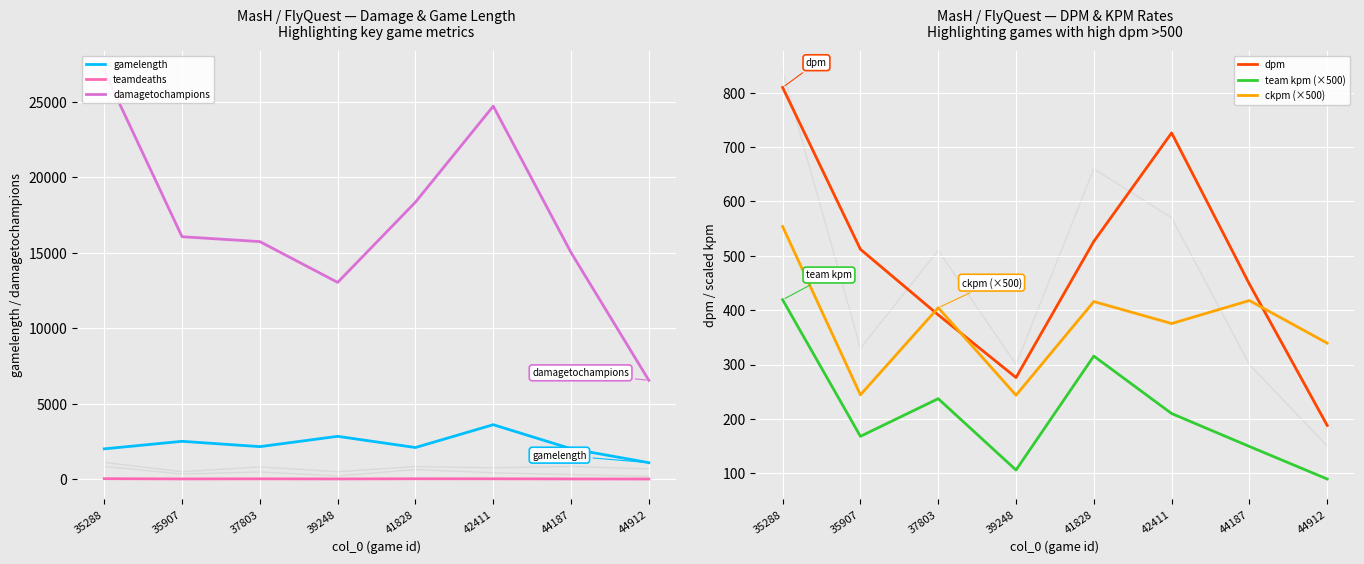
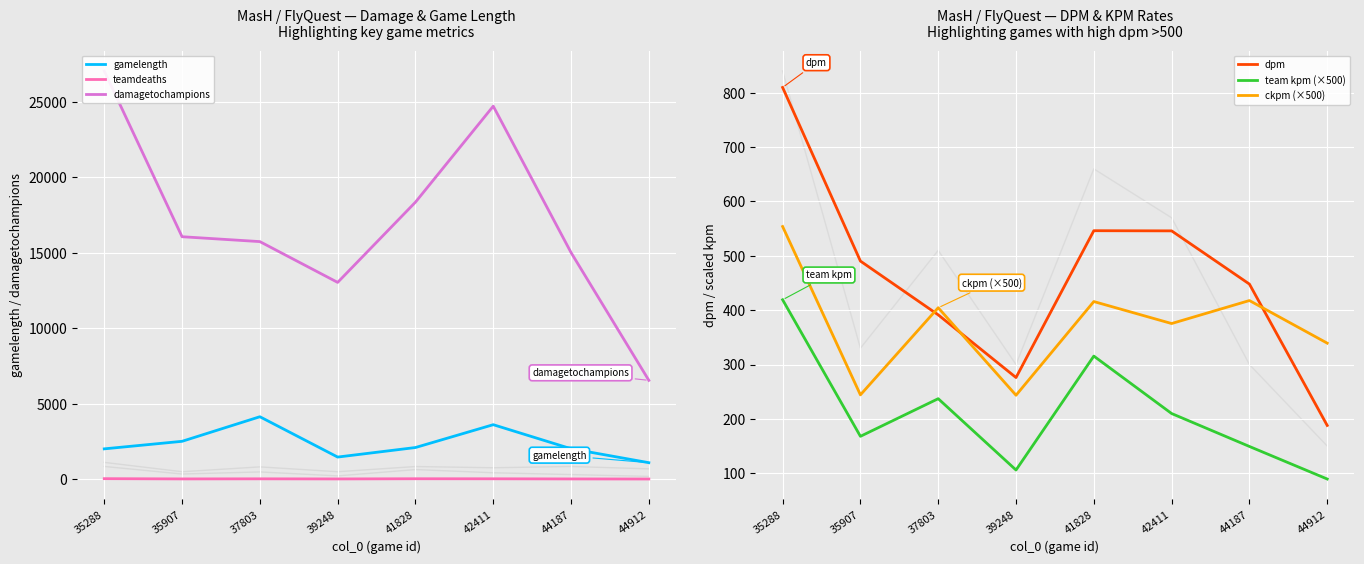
  {
    "MasH / FlyQuest — Damage & Game Length Highlighting key game metrics": {
      "gamelength": {
        "35288": 2000,
        "35907": 2500,
-       "37803": 2200,
-       "39248": 2800,
+       "37803": 4100,
+       "39248": 1500,
        "41828": 2100,
        "42411": 3600,
        "44912": 1100
      }
    },
    "MasH / FlyQuest — DPM & KPM Rates Highlighting games with high dpm >500": {
      "dpm": {
        "35288": 810,
-       "35907": 510,
+       "35907": 490,
        "37803": 390,
        "39248": 280,
-       "41828": 530,
-       "42411": 730,
+       "41828": 550,
+       "42411": 550,
        "44187": 450,
        "44912": 190
      },
      "team kpm (×500)": {
        "35288": 420,
        "35907": 170,
        "37803": 240,
        "39248": 110,
        "41828": 320,
        "42411": 210,
        "44187": 150,
        "44912": 90
      },
      "ckpm (×500)": {
        "35288": 550,
        "35907": 240,
        "39248": 240,
        "41828": 420,
        "42411": 380,
        "44187": 420,
        "44912": 340
      }
    }
  }
